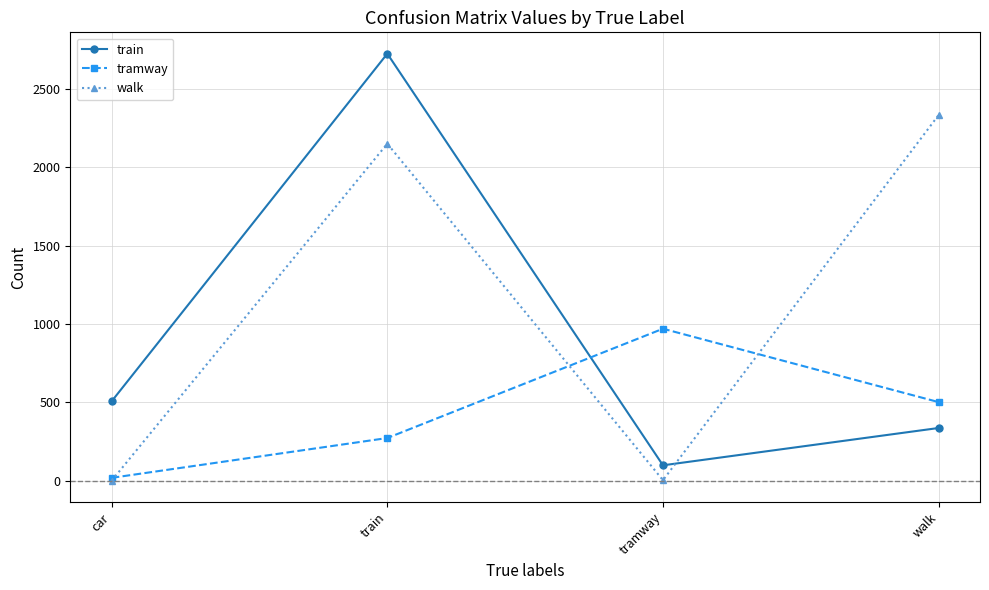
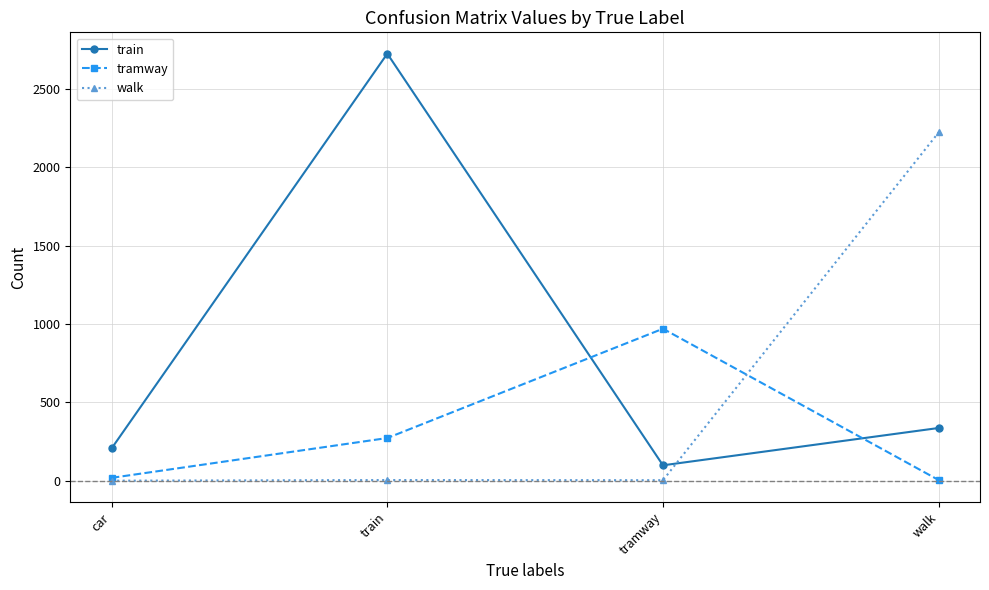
  {
    "train": {
-     "car": 510,
+     "car": 210,
      "train": 2720,
      "tramway": 100,
      "walk": 340
    },
    "tramway": {
      "car": 20,
      "train": 270,
      "tramway": 970,
-     "walk": 500
+     "walk": 10
    },
    "walk": {
      "car": 0,
-     "train": 2150,
+     "train": 10,
      "tramway": 0,
-     "walk": 2330
+     "walk": 2220
    }
  }
